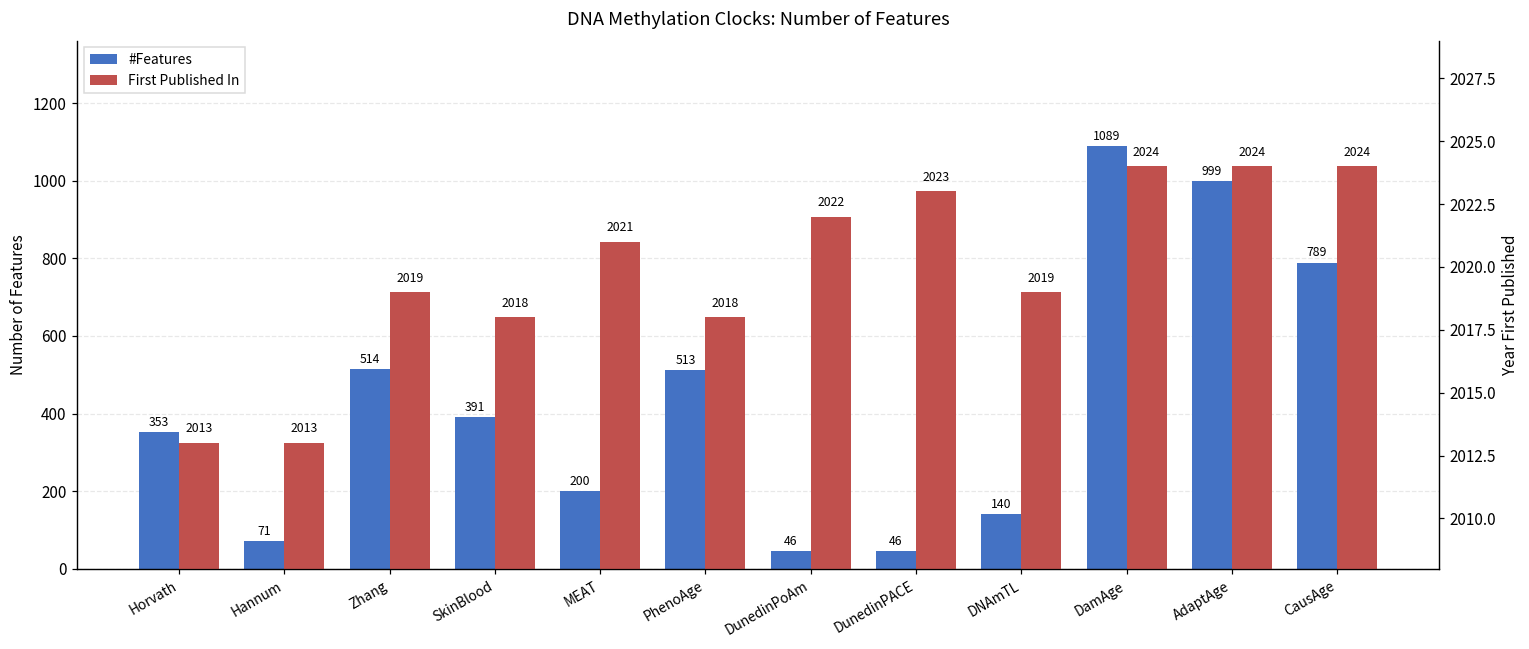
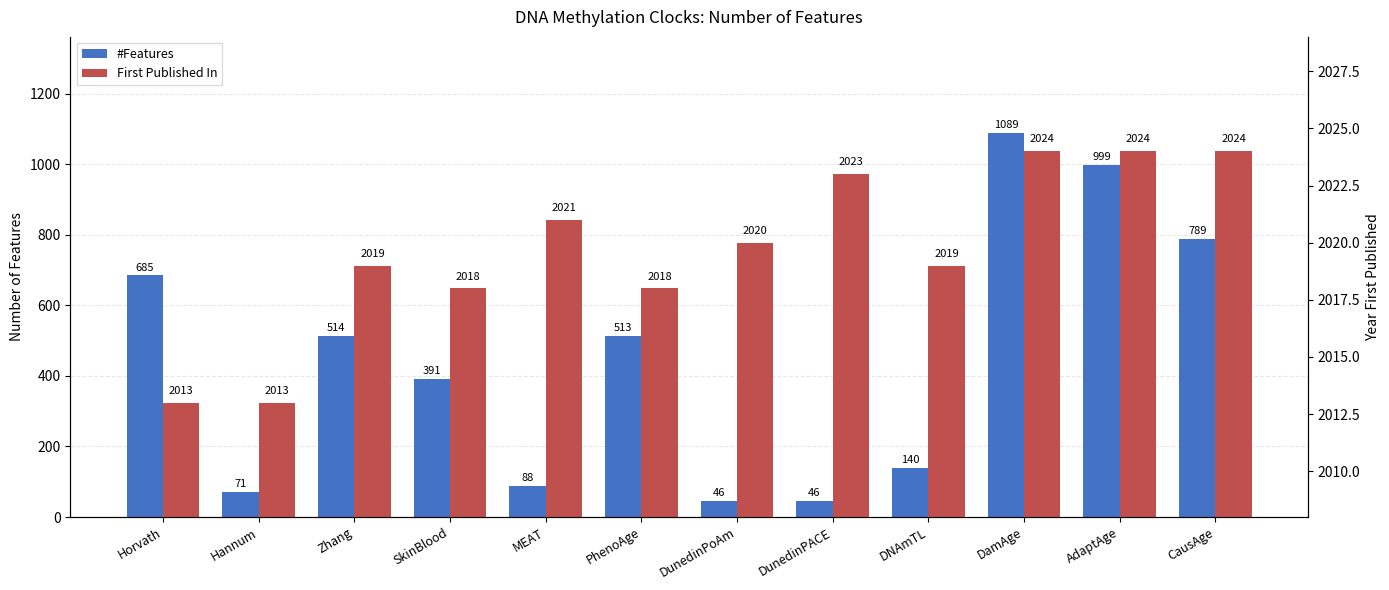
  {
    "#Features": {
-     "Horvath": 353,
+     "Horvath": 685,
      "Hannum": 71,
      "Zhang": 514,
      "SkinBlood": 391,
-     "MEAT": 200,
+     "MEAT": 88,
      "PhenoAge": 513,
      "DunedinPoAm": 46,
      "DunedinPACE": 46,
      "DNAmTL": 140,
      "DamAge": 1089,
      "AdaptAge": 999,
      "CausAge": 789
    },
    "First Published In": {
      "Horvath": 2013,
      "Hannum": 2013,
      "Zhang": 2019,
      "SkinBlood": 2018,
      "MEAT": 2021,
      "PhenoAge": 2018,
-     "DunedinPoAm": 2022,
+     "DunedinPoAm": 2020,
      "DunedinPACE": 2023,
      "DNAmTL": 2019,
      "DamAge": 2024,
      "AdaptAge": 2024,
      "CausAge": 2024
    }
  }
